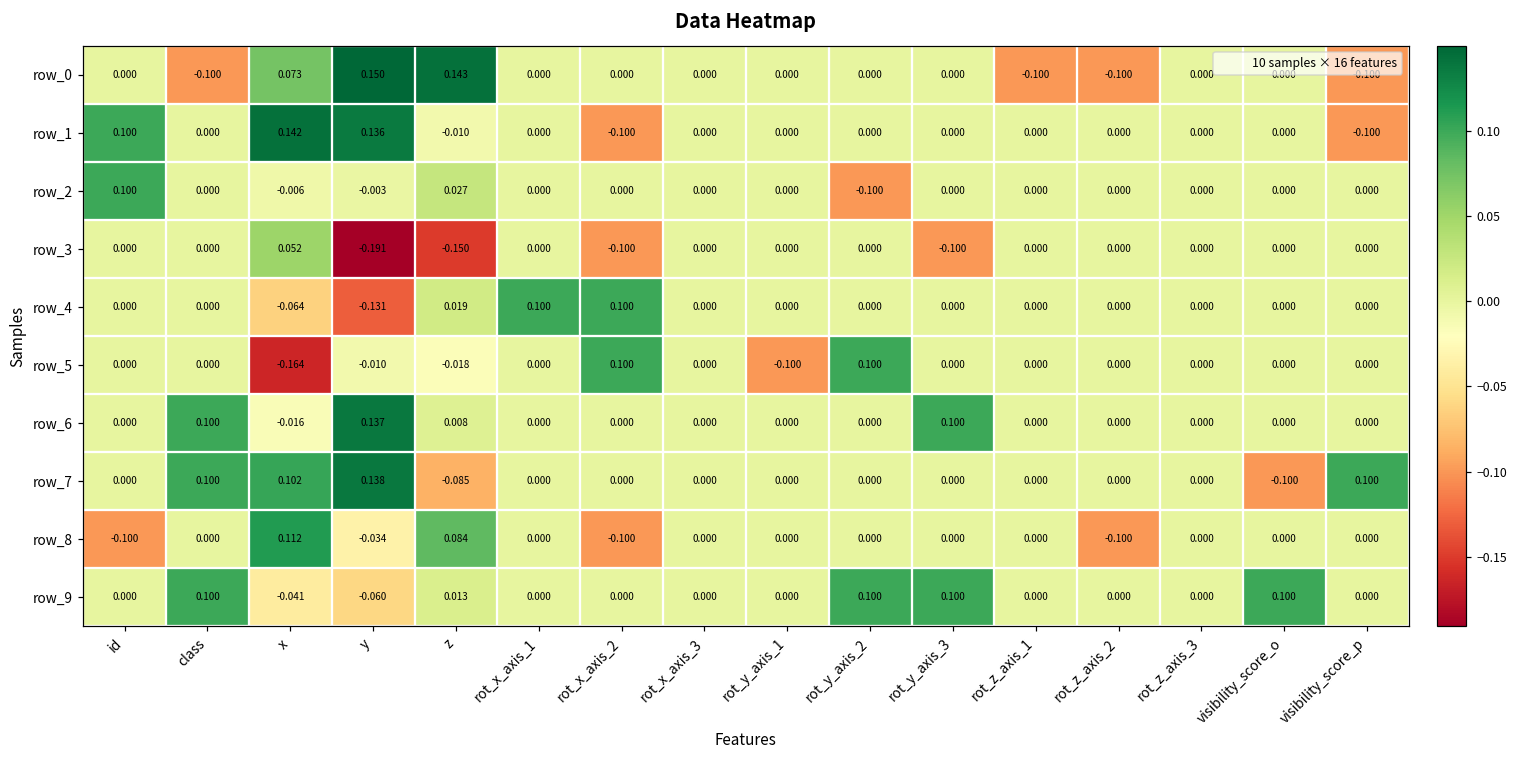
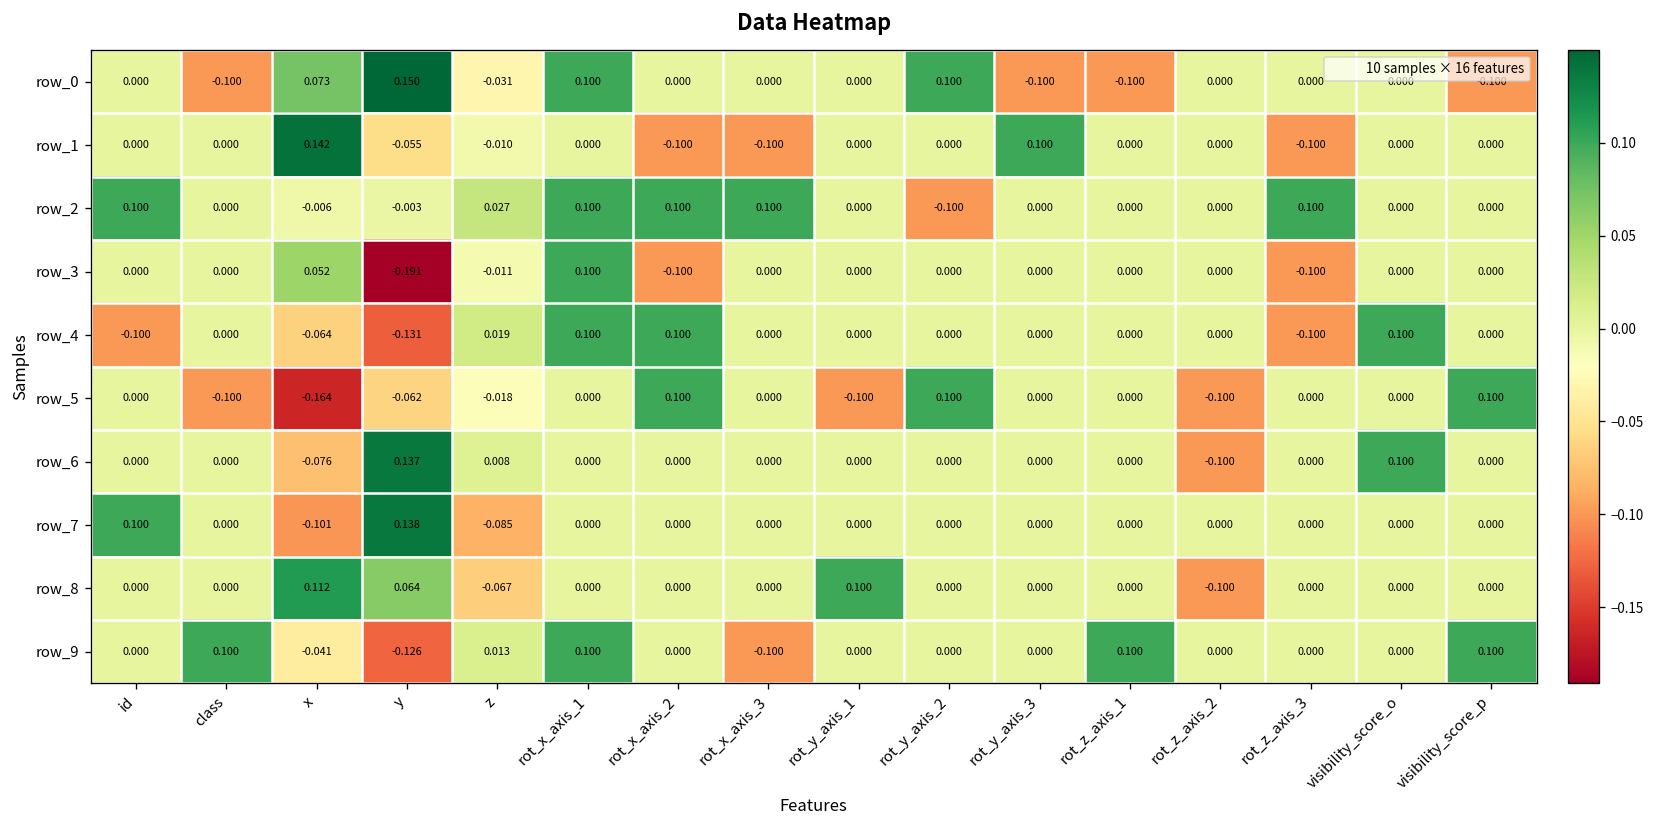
  {
    "row_0": {
      "id": 0.000,
      "class": -0.100,
      "x": 0.073,
      "y": 0.150,
-     "z": 0.143,
-     "rot_x_axis_1": 0.000,
+     "z": -0.031,
+     "rot_x_axis_1": 0.100,
      "rot_x_axis_2": 0.000,
      "rot_x_axis_3": 0.000,
      "rot_y_axis_1": 0.000,
-     "rot_y_axis_2": 0.000,
-     "rot_y_axis_3": 0.000,
+     "rot_y_axis_2": 0.100,
+     "rot_y_axis_3": -0.100,
      "rot_z_axis_1": -0.100,
-     "rot_z_axis_2": -0.100
+     "rot_z_axis_2": 0.000
    },
    "row_1": {
-     "id": 0.100,
+     "id": 0.000,
      "class": 0.000,
      "x": 0.142,
-     "y": 0.136,
+     "y": -0.055,
      "z": -0.010,
      "rot_x_axis_1": 0.000,
      "rot_x_axis_2": -0.100,
-     "rot_x_axis_3": 0.000,
+     "rot_x_axis_3": -0.100,
      "rot_y_axis_1": 0.000,
      "rot_y_axis_2": 0.000,
-     "rot_y_axis_3": 0.000,
+     "rot_y_axis_3": 0.100,
      "rot_z_axis_1": 0.000,
      "rot_z_axis_2": 0.000,
-     "rot_z_axis_3": 0.000,
+     "rot_z_axis_3": -0.100,
      "visibility_score_o": 0.000,
-     "visibility_score_p": -0.100
+     "visibility_score_p": 0.000
    },
    "row_2": {
      "id": 0.100,
      "class": 0.000,
      "x": -0.006,
      "y": -0.003,
      "z": 0.027,
-     "rot_x_axis_1": 0.000,
-     "rot_x_axis_2": 0.000,
-     "rot_x_axis_3": 0.000,
+     "rot_x_axis_1": 0.100,
+     "rot_x_axis_2": 0.100,
+     "rot_x_axis_3": 0.100,
      "rot_y_axis_1": 0.000,
      "rot_y_axis_2": -0.100,
      "rot_y_axis_3": 0.000,
      "rot_z_axis_1": 0.000,
      "rot_z_axis_2": 0.000,
-     "rot_z_axis_3": 0.000,
+     "rot_z_axis_3": 0.100,
      "visibility_score_o": 0.000,
      "visibility_score_p": 0.000
    },
    "row_3": {
      "id": 0.000,
      "class": 0.000,
      "x": 0.052,
      "y": -0.191,
-     "z": -0.150,
-     "rot_x_axis_1": 0.000,
+     "z": -0.011,
+     "rot_x_axis_1": 0.100,
      "rot_x_axis_2": -0.100,
      "rot_x_axis_3": 0.000,
      "rot_y_axis_1": 0.000,
      "rot_y_axis_2": 0.000,
-     "rot_y_axis_3": -0.100,
+     "rot_y_axis_3": 0.000,
      "rot_z_axis_1": 0.000,
      "rot_z_axis_2": 0.000,
-     "rot_z_axis_3": 0.000,
+     "rot_z_axis_3": -0.100,
      "visibility_score_o": 0.000,
      "visibility_score_p": 0.000
    },
    "row_4": {
-     "id": 0.000,
+     "id": -0.100,
      "class": 0.000,
      "x": -0.064,
      "y": -0.131,
      "z": 0.019,
      "rot_x_axis_1": 0.100,
      "rot_x_axis_2": 0.100,
      "rot_x_axis_3": 0.000,
      "rot_y_axis_1": 0.000,
      "rot_y_axis_2": 0.000,
      "rot_y_axis_3": 0.000,
      "rot_z_axis_1": 0.000,
      "rot_z_axis_2": 0.000,
-     "rot_z_axis_3": 0.000,
-     "visibility_score_o": 0.000,
+     "rot_z_axis_3": -0.100,
+     "visibility_score_o": 0.100,
      "visibility_score_p": 0.000
    },
    "row_5": {
      "id": 0.000,
-     "class": 0.000,
+     "class": -0.100,
      "x": -0.164,
-     "y": -0.010,
+     "y": -0.062,
      "z": -0.018,
      "rot_x_axis_1": 0.000,
      "rot_x_axis_2": 0.100,
      "rot_x_axis_3": 0.000,
      "rot_y_axis_1": -0.100,
      "rot_y_axis_2": 0.100,
      "rot_y_axis_3": 0.000,
      "rot_z_axis_1": 0.000,
-     "rot_z_axis_2": 0.000,
+     "rot_z_axis_2": -0.100,
      "rot_z_axis_3": 0.000,
      "visibility_score_o": 0.000,
-     "visibility_score_p": 0.000
+     "visibility_score_p": 0.100
    },
    "row_6": {
      "id": 0.000,
-     "class": 0.100,
-     "x": -0.016,
+     "class": 0.000,
+     "x": -0.076,
      "y": 0.137,
      "z": 0.008,
      "rot_x_axis_1": 0.000,
      "rot_x_axis_2": 0.000,
      "rot_x_axis_3": 0.000,
      "rot_y_axis_1": 0.000,
      "rot_y_axis_2": 0.000,
-     "rot_y_axis_3": 0.100,
+     "rot_y_axis_3": 0.000,
      "rot_z_axis_1": 0.000,
-     "rot_z_axis_2": 0.000,
+     "rot_z_axis_2": -0.100,
      "rot_z_axis_3": 0.000,
-     "visibility_score_o": 0.000,
+     "visibility_score_o": 0.100,
      "visibility_score_p": 0.000
    },
    "row_7": {
-     "id": 0.000,
-     "class": 0.100,
-     "x": 0.102,
+     "id": 0.100,
+     "class": 0.000,
+     "x": -0.101,
      "y": 0.138,
      "z": -0.085,
      "rot_x_axis_1": 0.000,
      "rot_x_axis_2": 0.000,
      "rot_x_axis_3": 0.000,
      "rot_y_axis_1": 0.000,
      "rot_y_axis_2": 0.000,
      "rot_y_axis_3": 0.000,
      "rot_z_axis_1": 0.000,
      "rot_z_axis_2": 0.000,
      "rot_z_axis_3": 0.000,
-     "visibility_score_o": -0.100,
-     "visibility_score_p": 0.100
+     "visibility_score_o": 0.000,
+     "visibility_score_p": 0.000
    },
    "row_8": {
-     "id": -0.100,
+     "id": 0.000,
      "class": 0.000,
      "x": 0.112,
-     "y": -0.034,
-     "z": 0.084,
+     "y": 0.064,
+     "z": -0.067,
      "rot_x_axis_1": 0.000,
-     "rot_x_axis_2": -0.100,
+     "rot_x_axis_2": 0.000,
      "rot_x_axis_3": 0.000,
-     "rot_y_axis_1": 0.000,
+     "rot_y_axis_1": 0.100,
      "rot_y_axis_2": 0.000,
      "rot_y_axis_3": 0.000,
      "rot_z_axis_1": 0.000,
      "rot_z_axis_2": -0.100,
      "rot_z_axis_3": 0.000,
      "visibility_score_o": 0.000,
      "visibility_score_p": 0.000
    },
    "row_9": {
      "id": 0.000,
      "class": 0.100,
      "x": -0.041,
-     "y": -0.060,
+     "y": -0.126,
      "z": 0.013,
-     "rot_x_axis_1": 0.000,
+     "rot_x_axis_1": 0.100,
      "rot_x_axis_2": 0.000,
-     "rot_x_axis_3": 0.000,
+     "rot_x_axis_3": -0.100,
      "rot_y_axis_1": 0.000,
-     "rot_y_axis_2": 0.100,
-     "rot_y_axis_3": 0.100,
-     "rot_z_axis_1": 0.000,
+     "rot_y_axis_2": 0.000,
+     "rot_y_axis_3": 0.000,
+     "rot_z_axis_1": 0.100,
      "rot_z_axis_2": 0.000,
      "rot_z_axis_3": 0.000,
-     "visibility_score_o": 0.100,
-     "visibility_score_p": 0.000
+     "visibility_score_o": 0.000,
+     "visibility_score_p": 0.100
    }
  }
